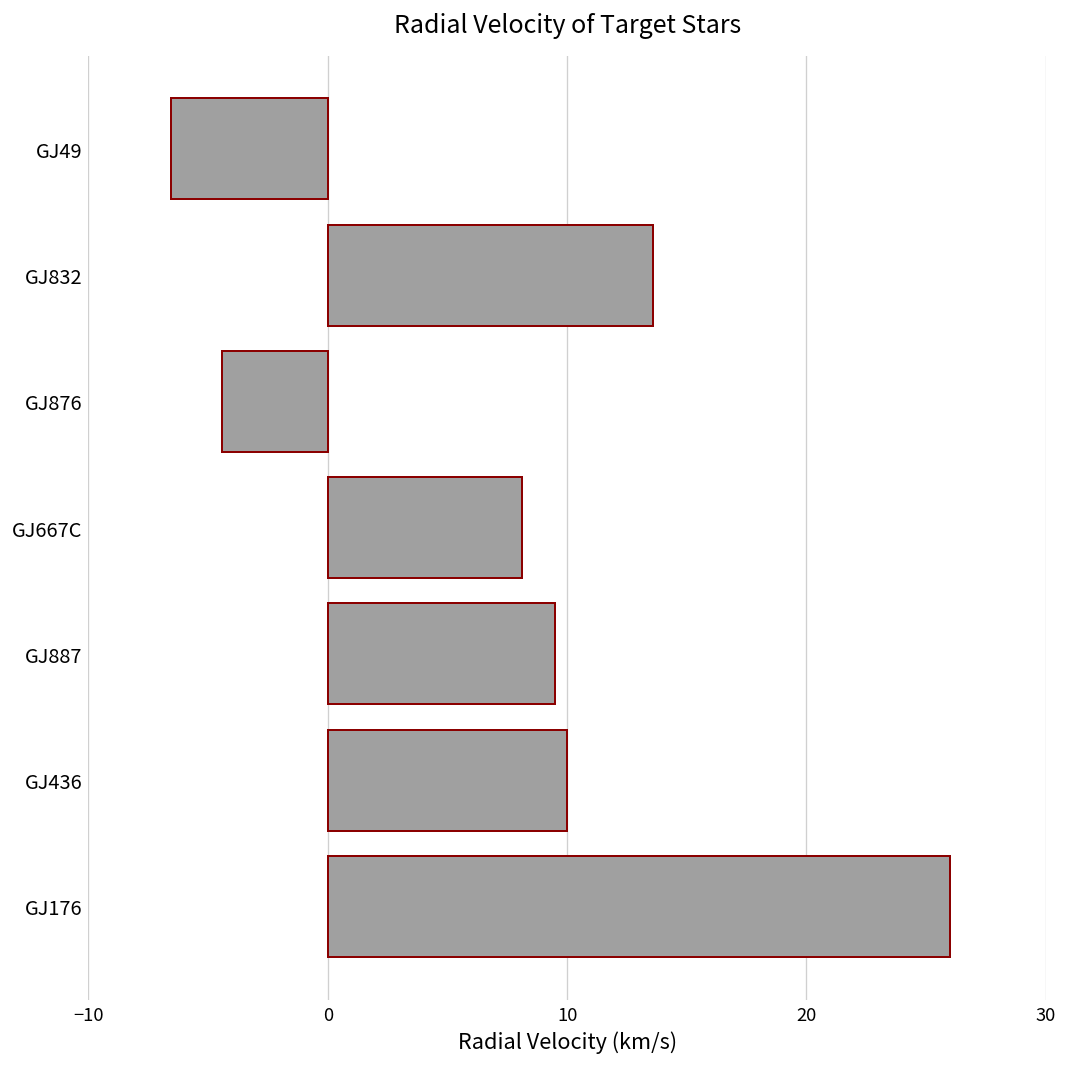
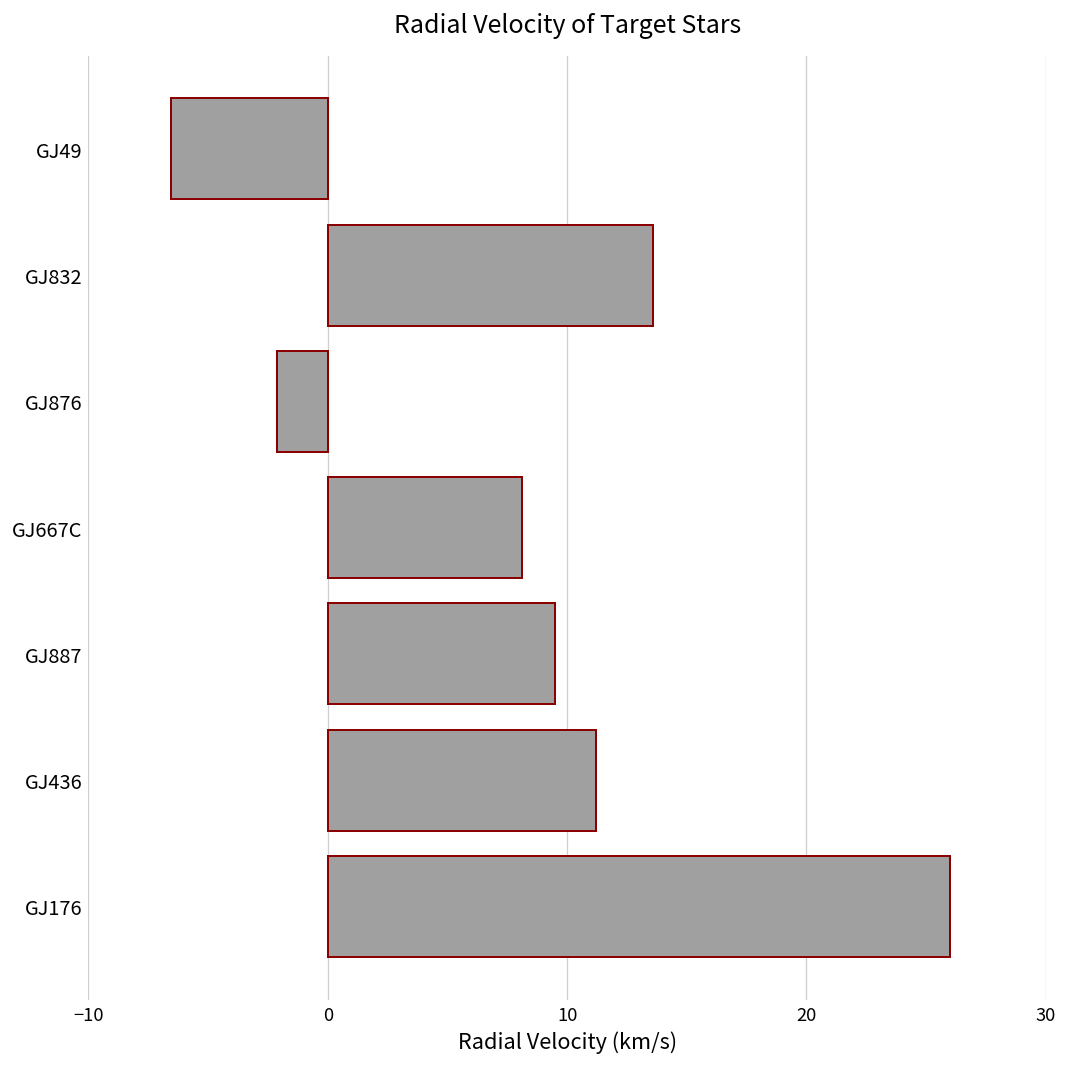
  {
    "GJ49": -6.6,
    "GJ832": 13.6,
-   "GJ876": -4.4,
+   "GJ876": -2.1,
    "GJ667C": 8.1,
    "GJ887": 9.5,
-   "GJ436": 10.0,
+   "GJ436": 11.2,
    "GJ176": 26.0
  }
